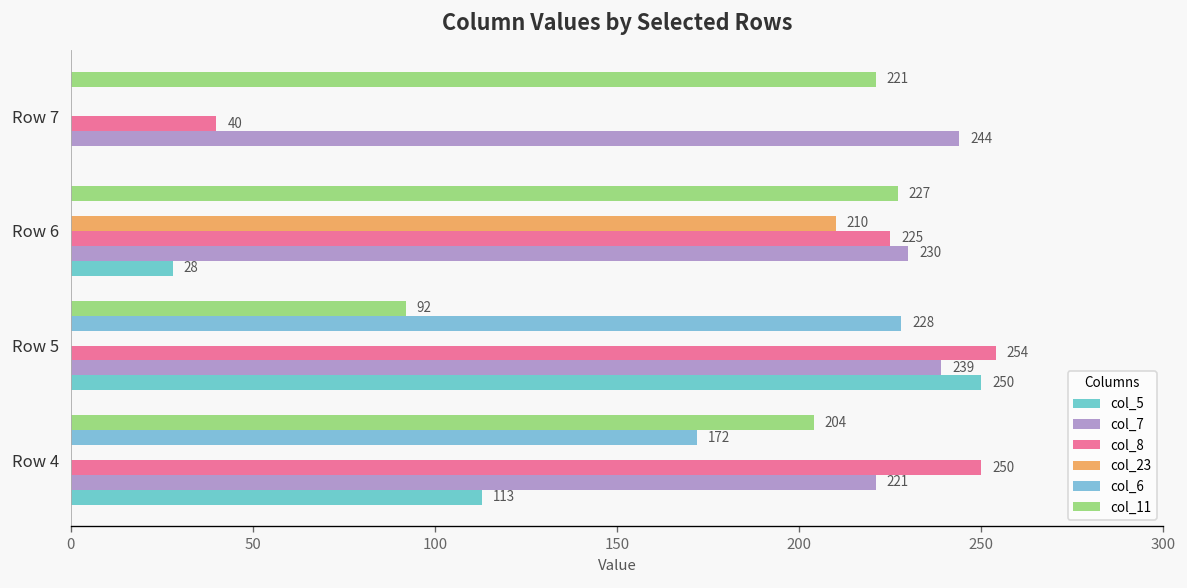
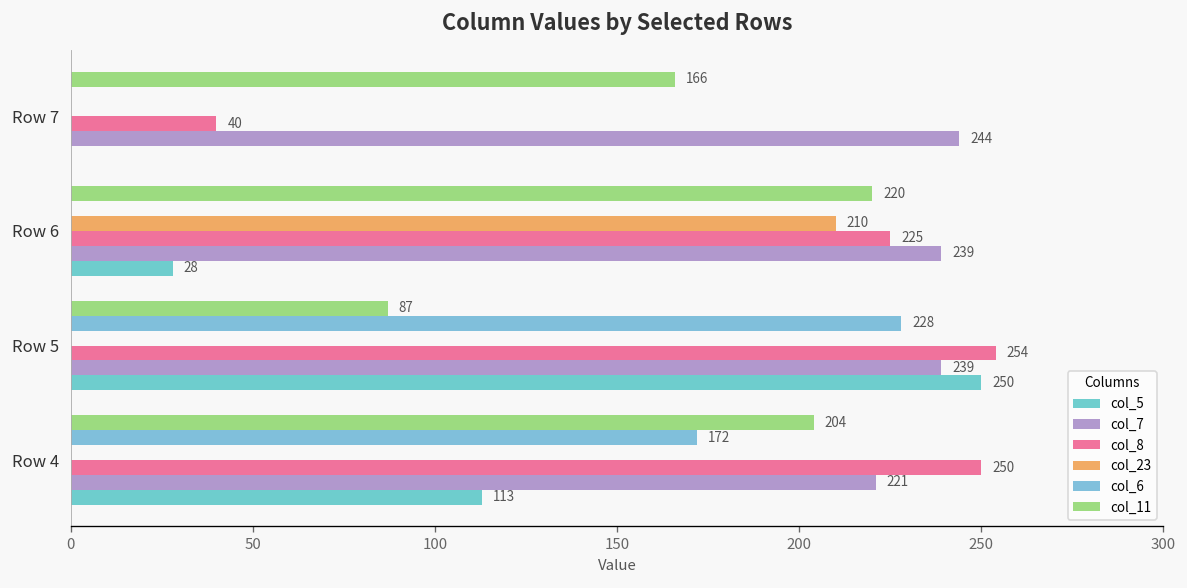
  {
    "col_7": {
      "Row 7": 244,
-     "Row 6": 230,
+     "Row 6": 239,
      "Row 5": 239,
      "Row 4": 221
    },
    "col_8": {
      "Row 7": 40,
      "Row 6": 225,
      "Row 5": 254,
      "Row 4": 250
    },
    "col_23": {
      "Row 6": 210
    },
    "col_11": {
-     "Row 7": 221,
-     "Row 6": 227,
-     "Row 5": 92,
+     "Row 7": 166,
+     "Row 6": 220,
+     "Row 5": 87,
      "Row 4": 204
    }
  }
